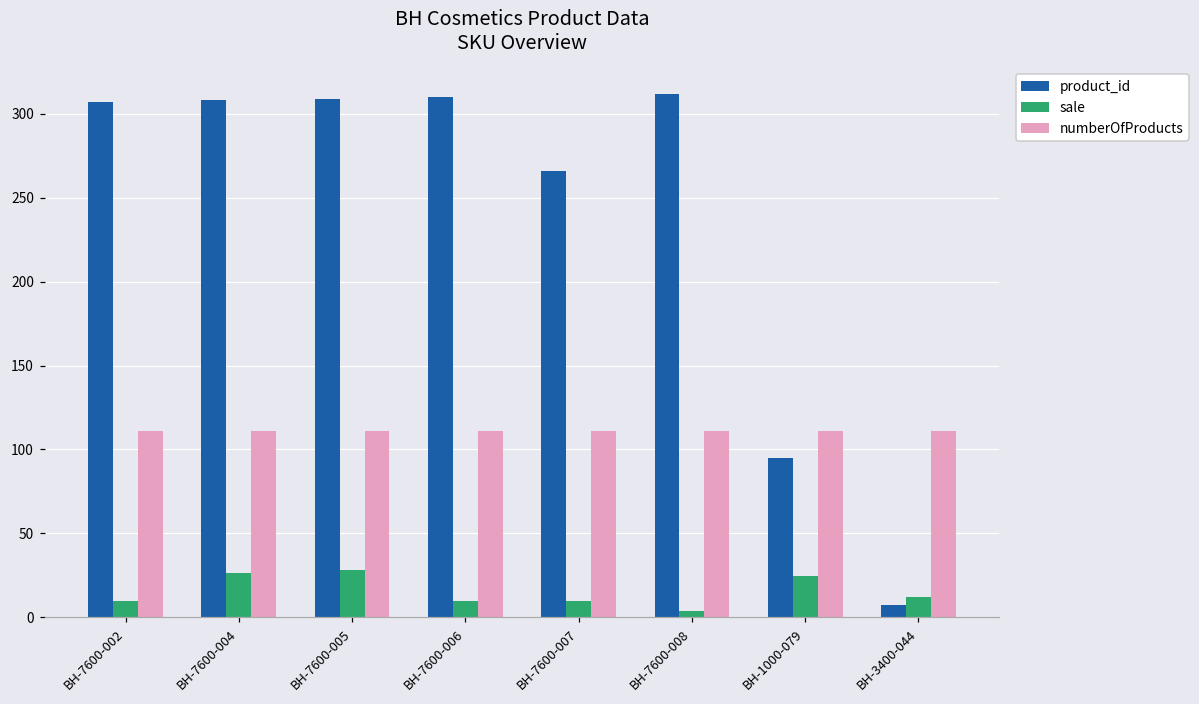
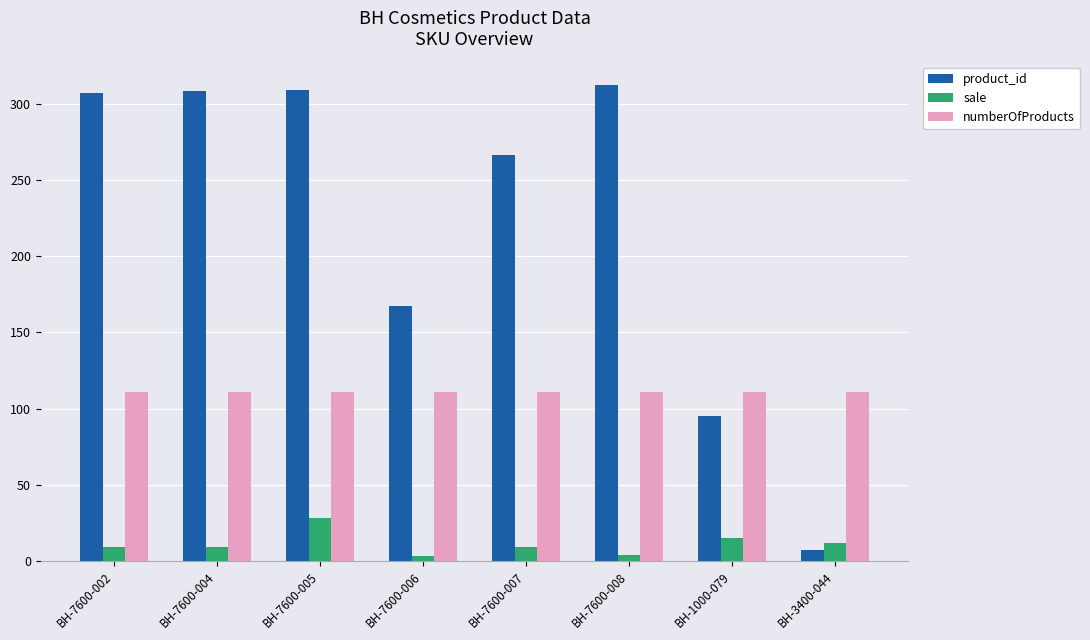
  {
    "product_id": {
      "BH-7600-002": 307,
      "BH-7600-004": 308,
      "BH-7600-005": 309,
-     "BH-7600-006": 310,
+     "BH-7600-006": 167,
      "BH-7600-007": 266,
      "BH-7600-008": 312,
      "BH-1000-079": 95,
      "BH-3400-044": 7
    },
    "sale": {
      "BH-7600-002": 10,
-     "BH-7600-004": 26,
+     "BH-7600-004": 10,
      "BH-7600-005": 28,
-     "BH-7600-006": 10,
+     "BH-7600-006": 3,
      "BH-7600-007": 10,
      "BH-7600-008": 4,
-     "BH-1000-079": 25,
+     "BH-1000-079": 15,
      "BH-3400-044": 12
    },
    "numberOfProducts": {
      "BH-7600-002": 111,
      "BH-7600-004": 111,
      "BH-7600-005": 111,
      "BH-7600-006": 111,
      "BH-7600-007": 111,
      "BH-7600-008": 111,
      "BH-1000-079": 111,
      "BH-3400-044": 111
    }
  }
